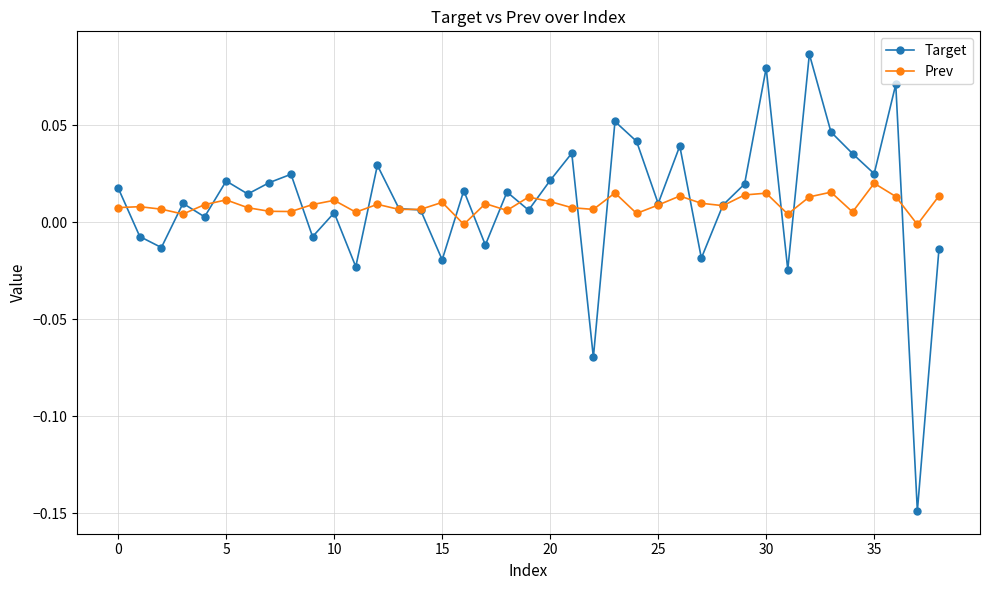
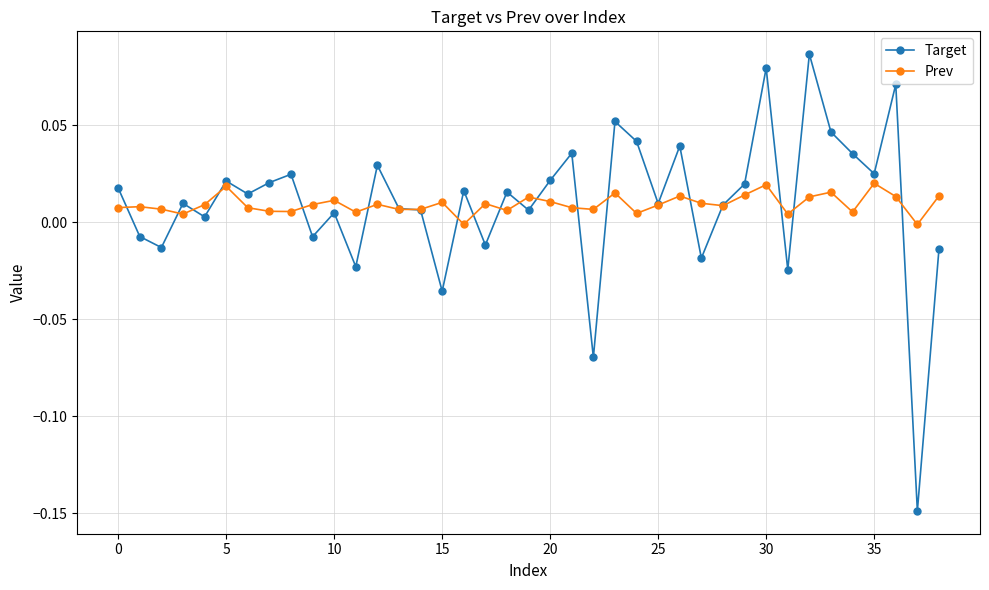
  {
    "Target": {
      "0": 0.018,
      "5": 0.021,
      "10": 0.005,
-     "15": -0.019,
+     "15": -0.036,
      "20": 0.022,
      "30": 0.079,
      "35": 0.025
    },
    "Prev": {
      "0": 0.008,
-     "5": 0.011,
+     "5": 0.018,
      "10": 0.011,
      "15": 0.010,
      "20": 0.011,
-     "30": 0.015,
+     "30": 0.019,
      "35": 0.020
    }
  }
